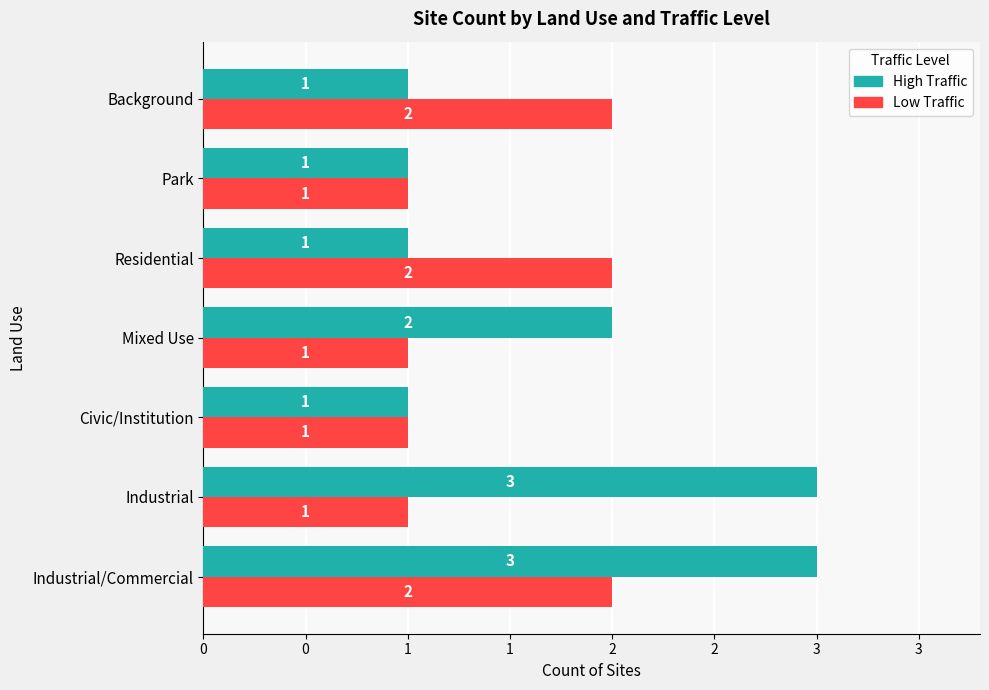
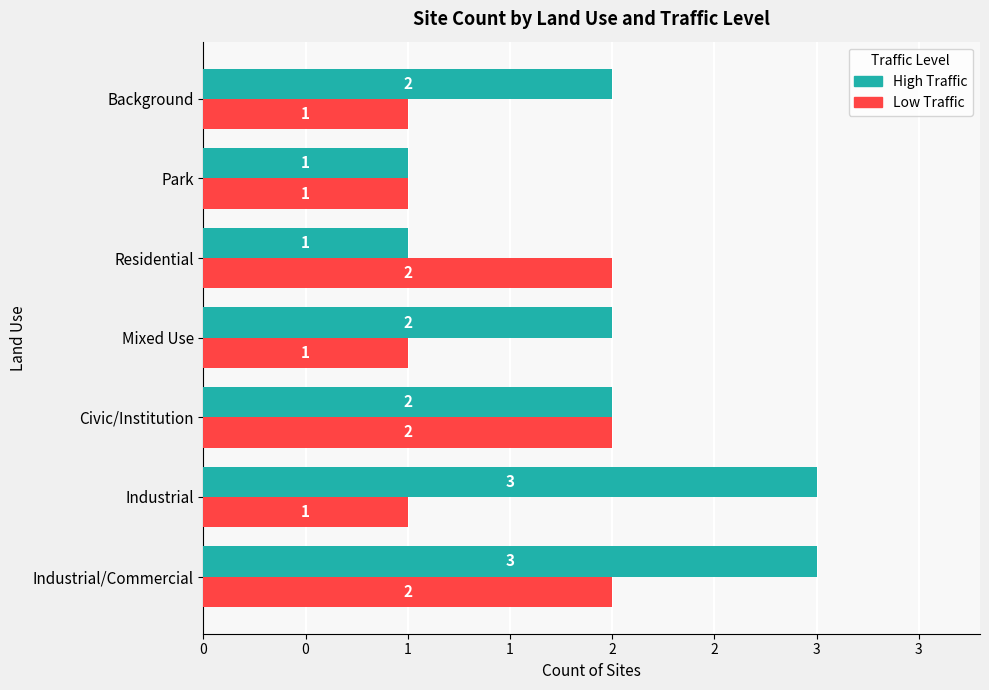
  {
    "High Traffic": {
-     "Background": 1,
+     "Background": 2,
      "Park": 1,
      "Residential": 1,
      "Mixed Use": 2,
-     "Civic/Institution": 1,
+     "Civic/Institution": 2,
      "Industrial": 3,
      "Industrial/Commercial": 3
    },
    "Low Traffic": {
-     "Background": 2,
+     "Background": 1,
      "Park": 1,
      "Residential": 2,
      "Mixed Use": 1,
-     "Civic/Institution": 1,
+     "Civic/Institution": 2,
      "Industrial": 1,
      "Industrial/Commercial": 2
    }
  }
